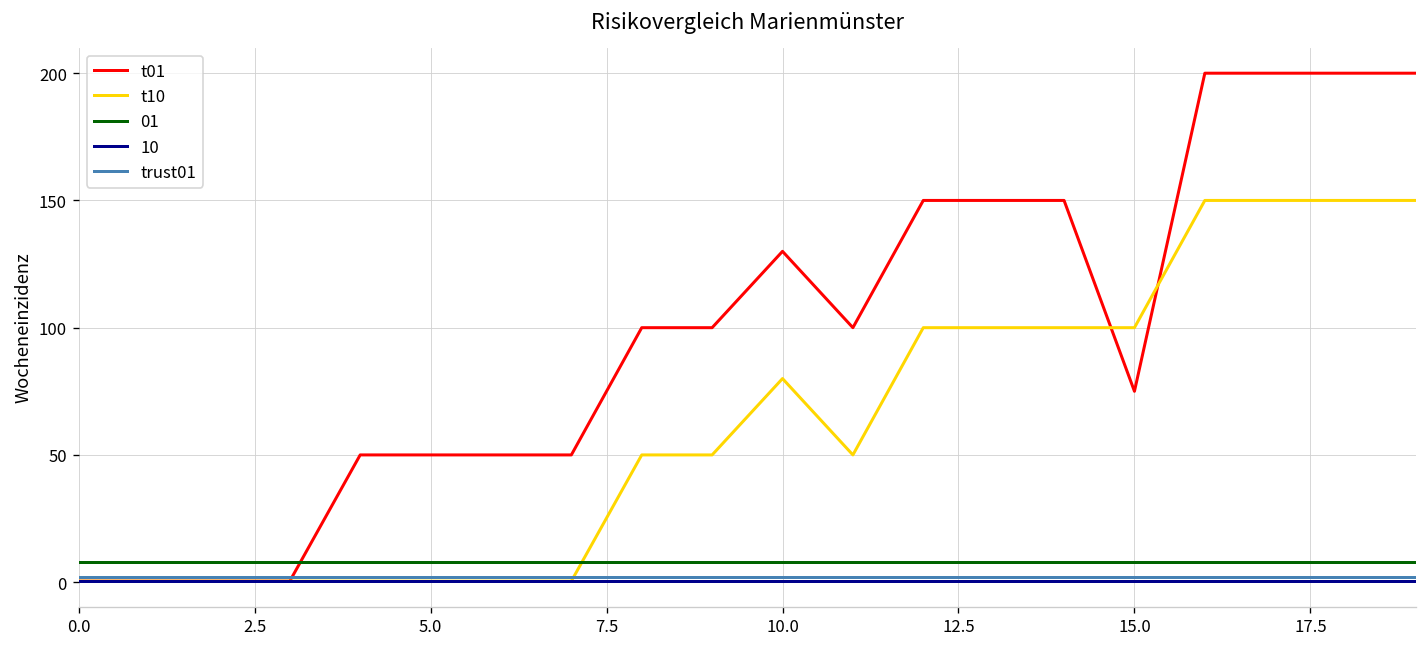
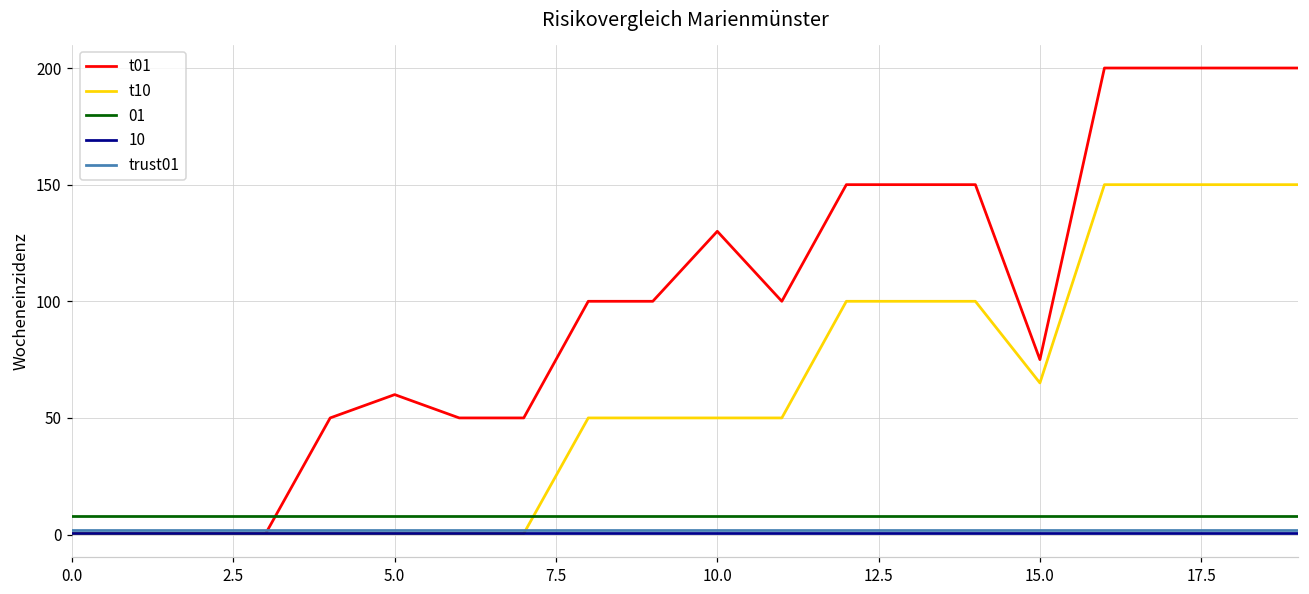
  {
    "t01": {
-     "5.0": 50,
+     "5.0": 60,
      "10.0": 130,
      "15.0": 75
    },
    "t10": {
-     "10.0": 80,
-     "15.0": 100
+     "10.0": 50,
+     "15.0": 65
    },
    "01": {
      "0.0": 8,
      "5.0": 8,
      "10.0": 8,
      "15.0": 8
    },
    "10": {
      "10.0": 1,
      "15.0": 1
    },
    "trust01": {
      "0.0": 2,
      "5.0": 2,
      "10.0": 2,
      "15.0": 2
    }
  }
